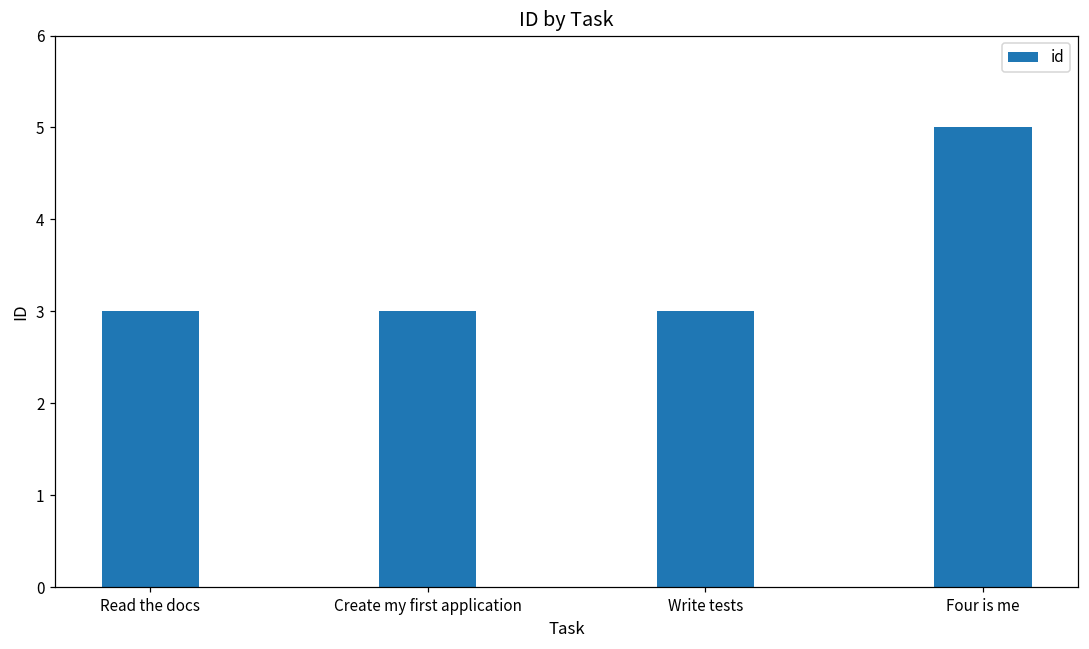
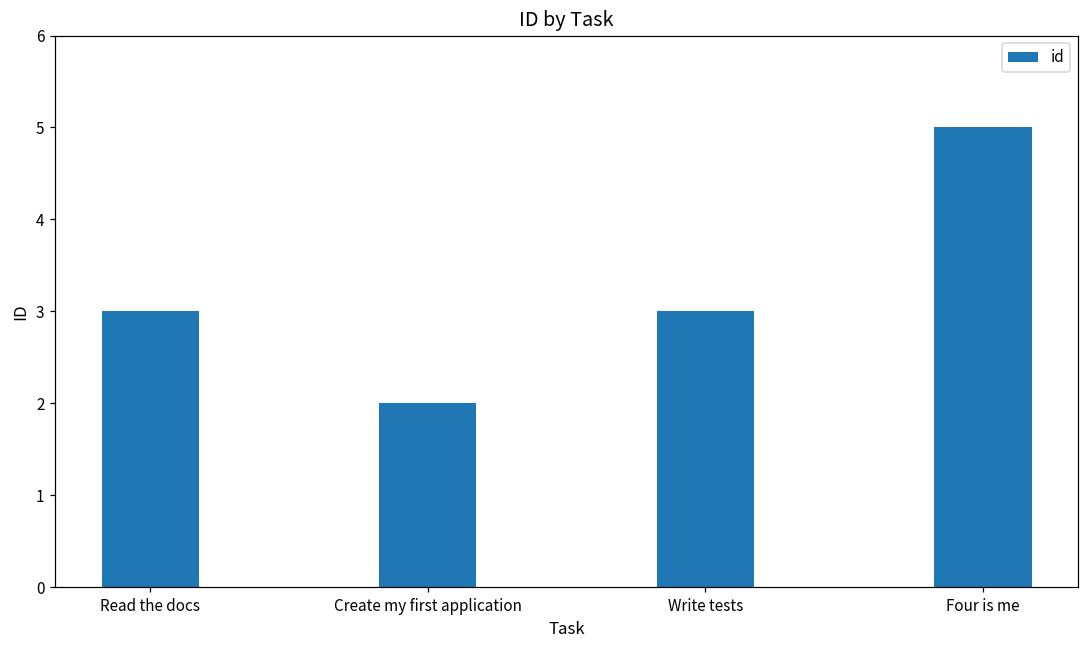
  {
    "Read the docs": 3,
-   "Create my first application": 3,
+   "Create my first application": 2,
    "Write tests": 3,
    "Four is me": 5
  }
